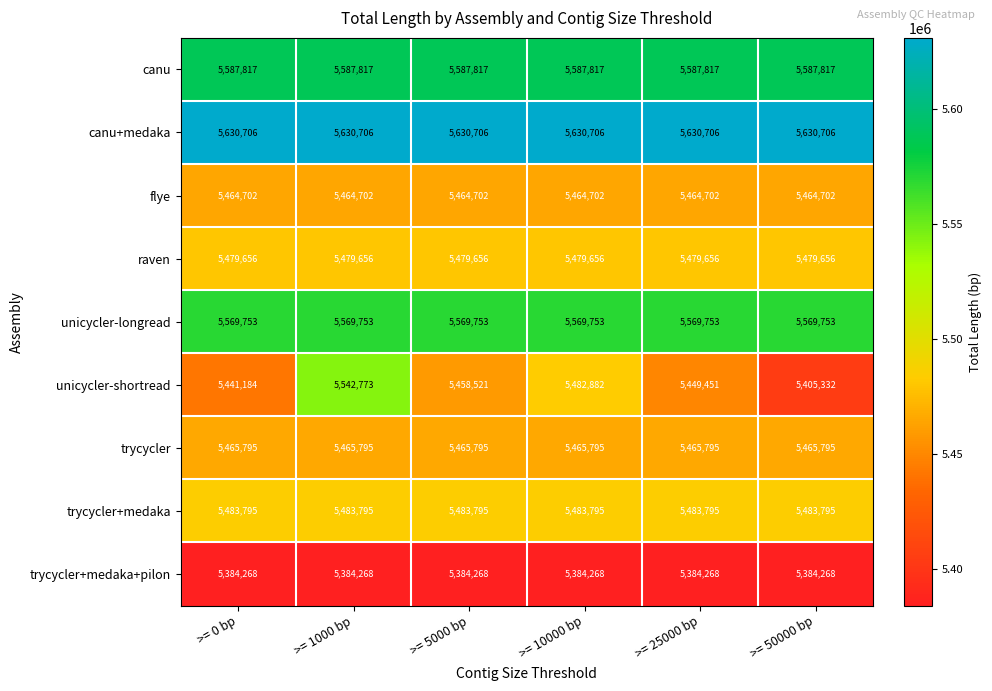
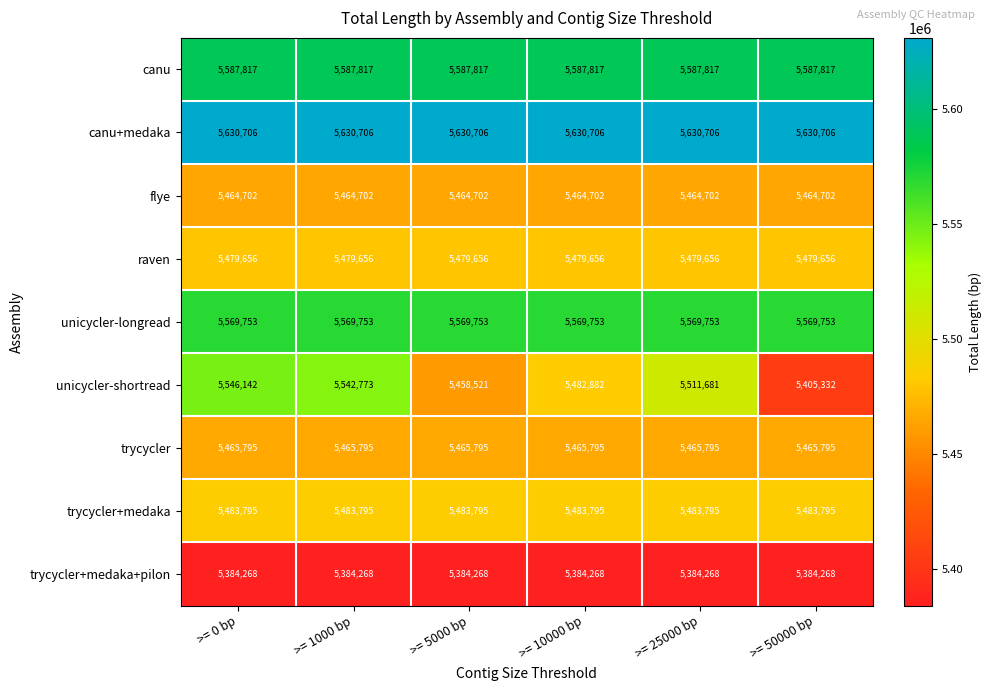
  {
    "canu": {
      ">= 0 bp": "5,587,817",
      ">= 1000 bp": "5,587,817",
      ">= 5000 bp": "5,587,817",
      ">= 10000 bp": "5,587,817",
      ">= 25000 bp": "5,587,817",
      ">= 50000 bp": "5,587,817"
    },
    "canu+medaka": {
      ">= 0 bp": "5,630,706",
      ">= 1000 bp": "5,630,706",
      ">= 5000 bp": "5,630,706",
      ">= 10000 bp": "5,630,706",
      ">= 25000 bp": "5,630,706",
      ">= 50000 bp": "5,630,706"
    },
    "flye": {
      ">= 0 bp": "5,464,702",
      ">= 1000 bp": "5,464,702",
      ">= 5000 bp": "5,464,702",
      ">= 10000 bp": "5,464,702",
      ">= 25000 bp": "5,464,702",
      ">= 50000 bp": "5,464,702"
    },
    "raven": {
      ">= 0 bp": "5,479,656",
      ">= 1000 bp": "5,479,656",
      ">= 5000 bp": "5,479,656",
      ">= 10000 bp": "5,479,656",
      ">= 25000 bp": "5,479,656",
      ">= 50000 bp": "5,479,656"
    },
    "unicycler-longread": {
      ">= 0 bp": "5,569,753",
      ">= 1000 bp": "5,569,753",
      ">= 5000 bp": "5,569,753",
      ">= 10000 bp": "5,569,753",
      ">= 25000 bp": "5,569,753",
      ">= 50000 bp": "5,569,753"
    },
    "unicycler-shortread": {
-     ">= 0 bp": "5,441,184",
+     ">= 0 bp": "5,546,142",
      ">= 1000 bp": "5,542,773",
      ">= 5000 bp": "5,458,521",
      ">= 10000 bp": "5,482,882",
-     ">= 25000 bp": "5,449,451",
+     ">= 25000 bp": "5,511,681",
      ">= 50000 bp": "5,405,332"
    },
    "trycycler": {
      ">= 0 bp": "5,465,795",
      ">= 1000 bp": "5,465,795",
      ">= 5000 bp": "5,465,795",
      ">= 10000 bp": "5,465,795",
      ">= 25000 bp": "5,465,795",
      ">= 50000 bp": "5,465,795"
    },
    "trycycler+medaka": {
      ">= 0 bp": "5,483,795",
      ">= 1000 bp": "5,483,795",
      ">= 5000 bp": "5,483,795",
      ">= 10000 bp": "5,483,795",
      ">= 25000 bp": "5,483,795",
      ">= 50000 bp": "5,483,795"
    },
    "trycycler+medaka+pilon": {
      ">= 0 bp": "5,384,268",
      ">= 1000 bp": "5,384,268",
      ">= 5000 bp": "5,384,268",
      ">= 10000 bp": "5,384,268",
      ">= 25000 bp": "5,384,268",
      ">= 50000 bp": "5,384,268"
    }
  }
